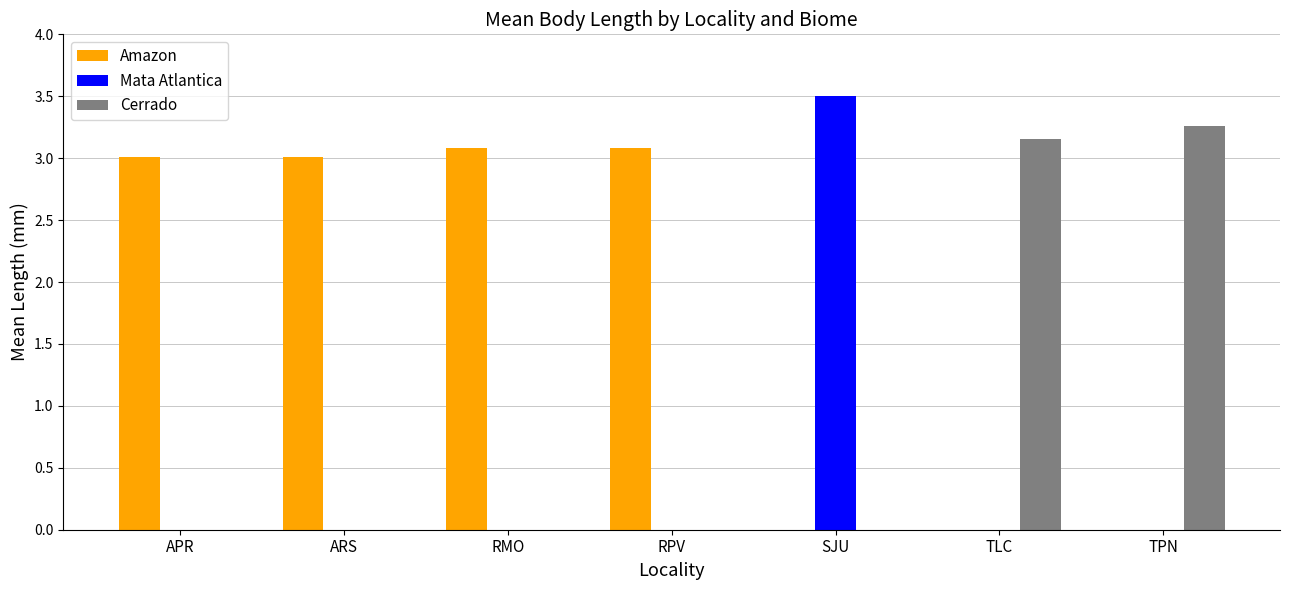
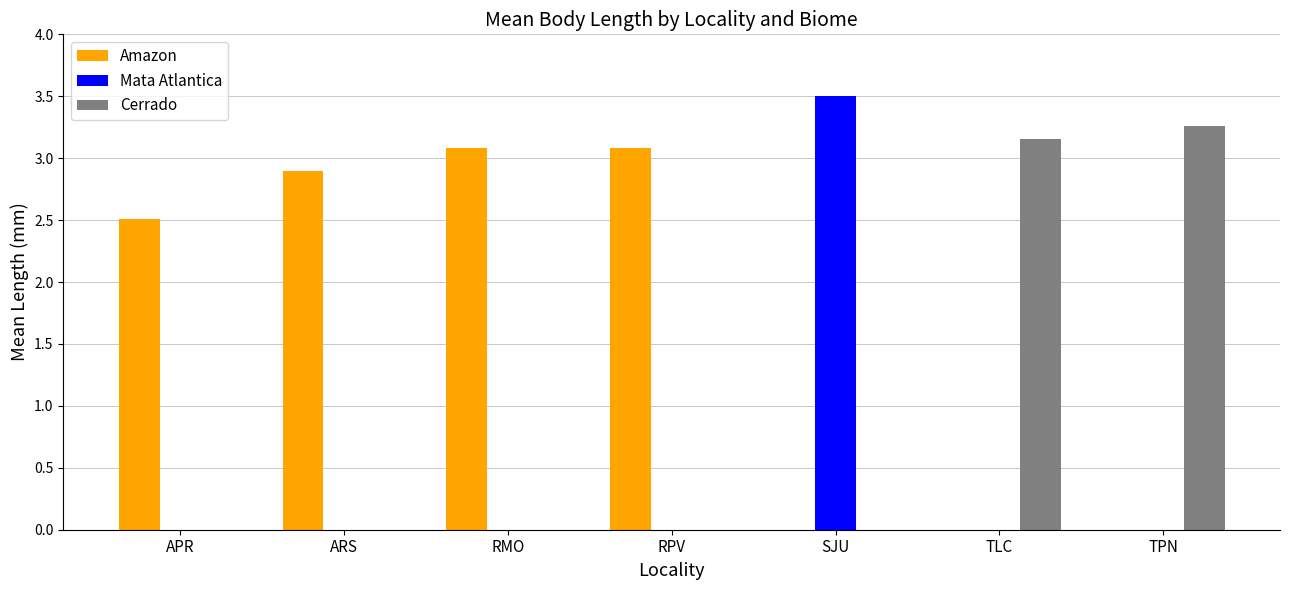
  {
    "Amazon": {
-     "APR": 3.01,
-     "ARS": 3.01,
+     "APR": 2.51,
+     "ARS": 2.89,
      "RMO": 3.08,
      "RPV": 3.08,
      "SJU": 0.00,
      "TLC": 0.00,
      "TPN": 0.00
    },
    "Mata Atlantica": {
      "APR": 0.00,
      "ARS": 0.00,
      "RMO": 0.00,
      "RPV": 0.00,
      "SJU": 3.50,
      "TLC": 0.00,
      "TPN": 0.00
    },
    "Cerrado": {
      "APR": 0.00,
      "ARS": 0.00,
      "RMO": 0.00,
      "RPV": 0.00,
      "SJU": 0.00,
      "TLC": 3.15,
      "TPN": 3.26
    }
  }
